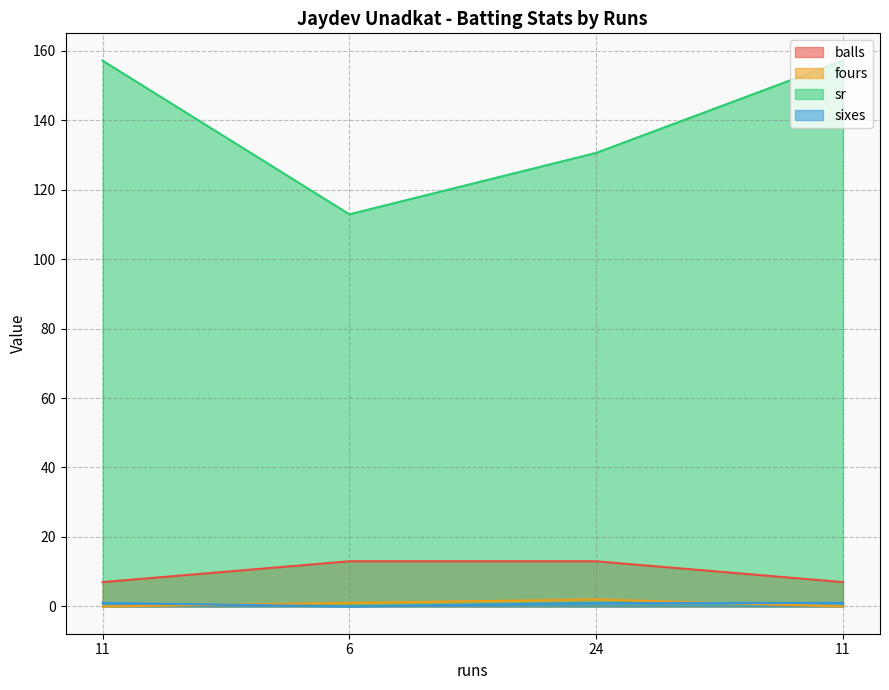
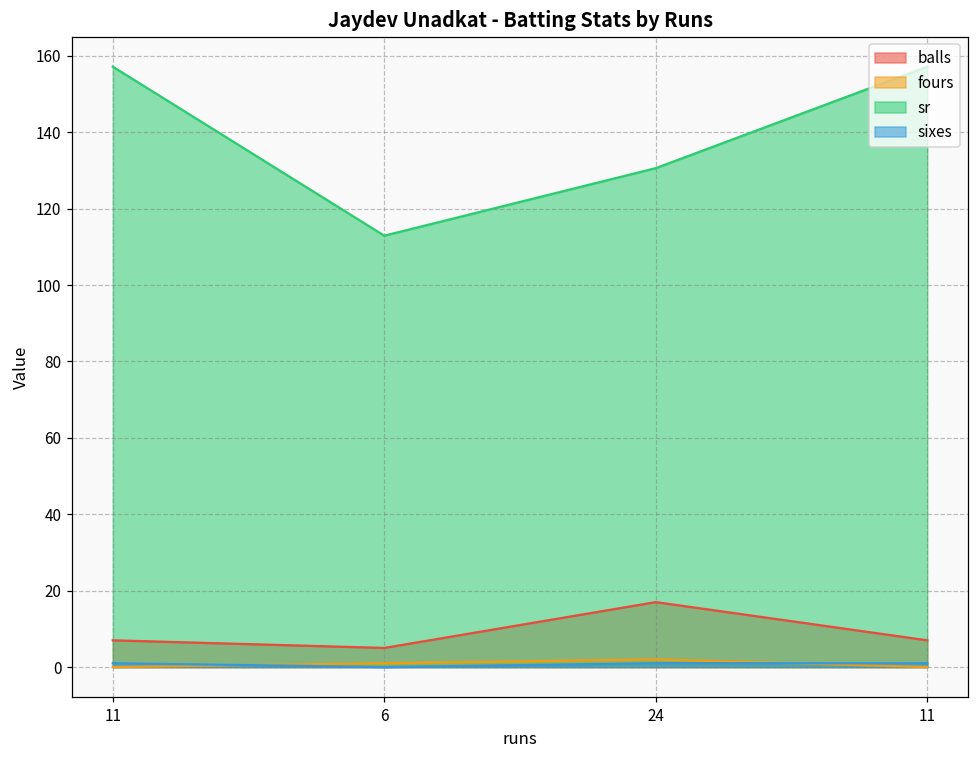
  {
    "balls": {
-     "6": 13,
-     "24": 13
+     "6": 5,
+     "24": 17
    },
    "fours": {
      "6": 1,
      "24": 2
    },
    "sr": {
      "6": 113,
      "24": 131
    },
    "sixes": {
      "6": 0,
      "24": 1
    }
  }
